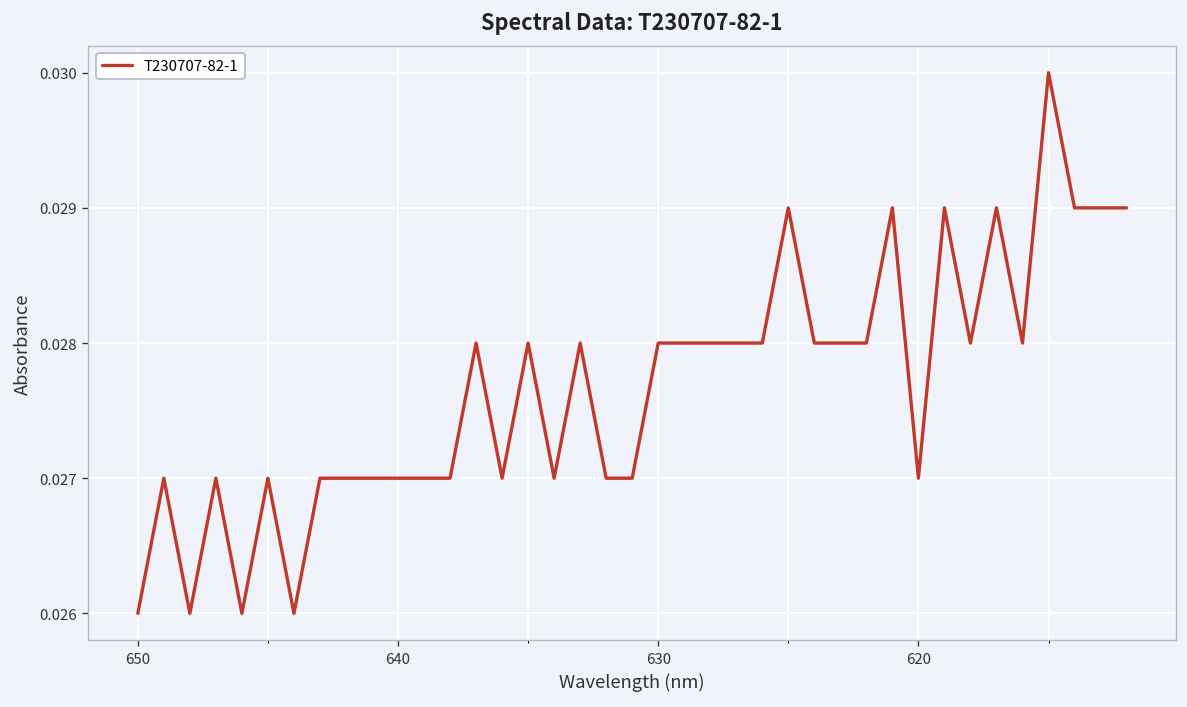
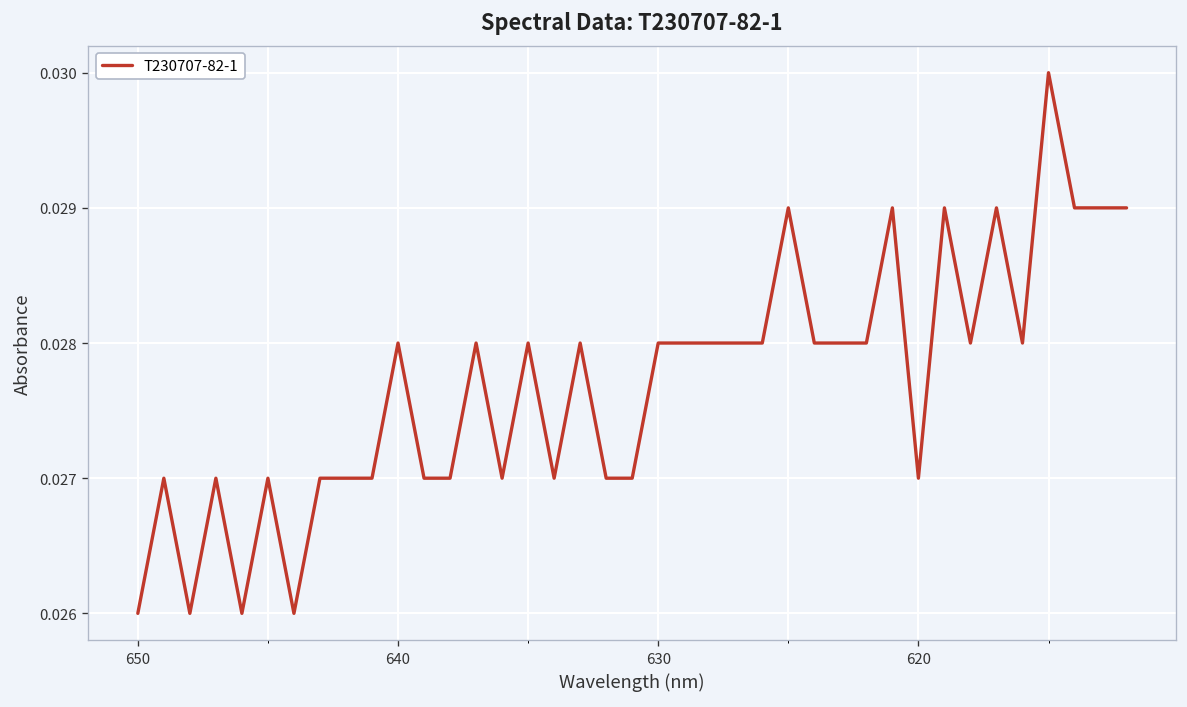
  {
    "650": 0.026,
-   "640": 0.027,
+   "640": 0.028,
    "630": 0.028,
    "620": 0.027
  }
